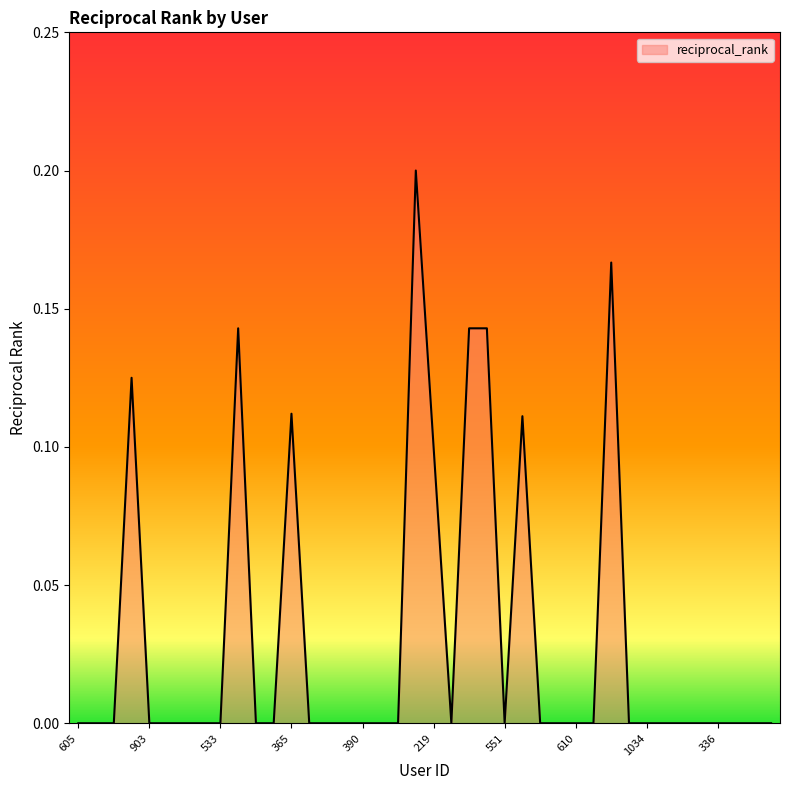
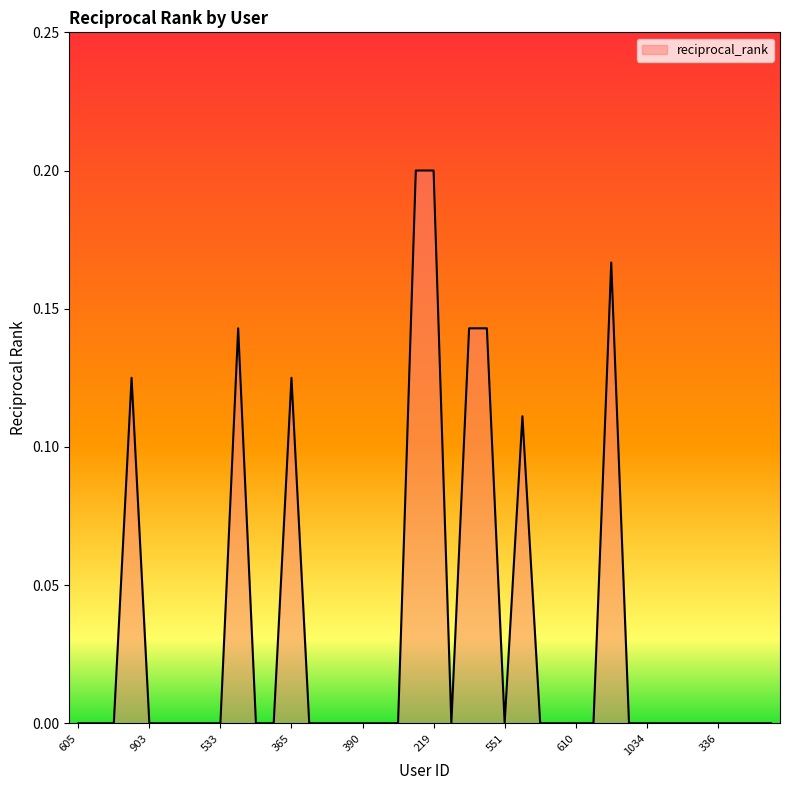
  {
    "605": 0.000,
    "903": 0.000,
    "533": 0.000,
-   "365": 0.112,
+   "365": 0.125,
    "390": 0.000,
-   "219": 0.1,
+   "219": 0.2,
    "551": 0.000,
    "610": 0.000,
    "1034": 0.000,
    "336": 0.000
  }
